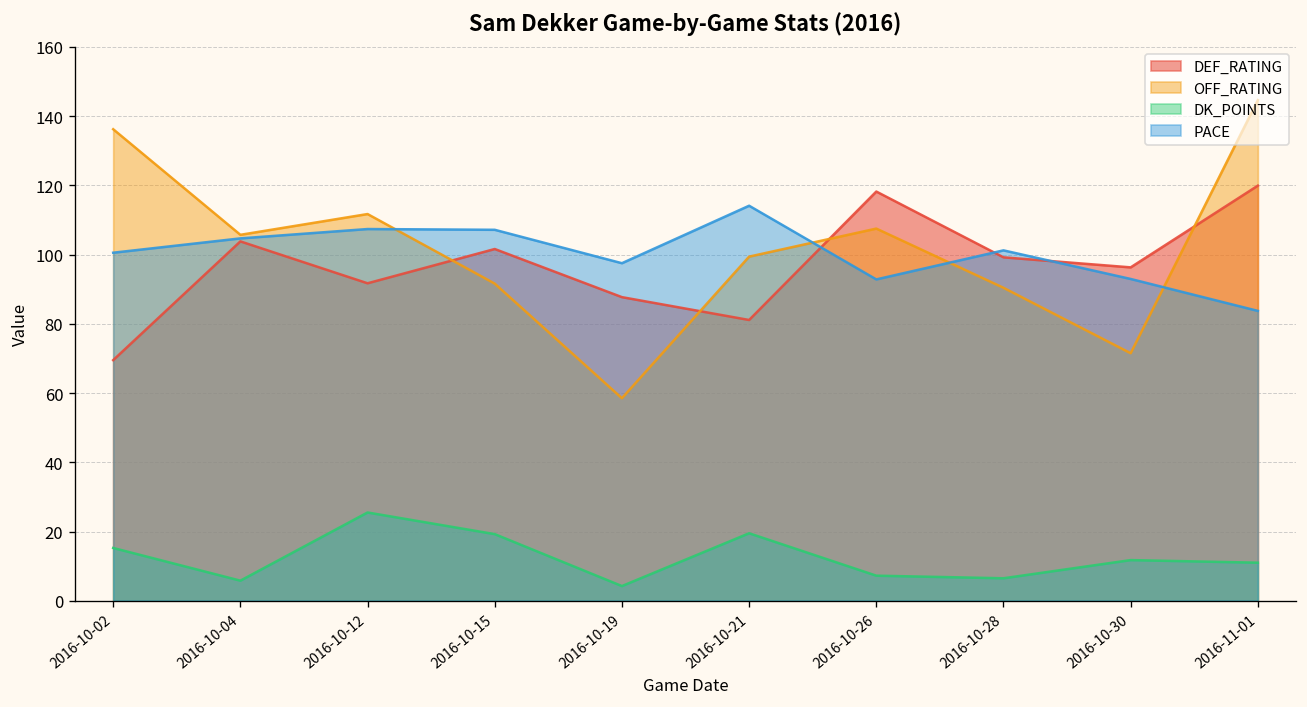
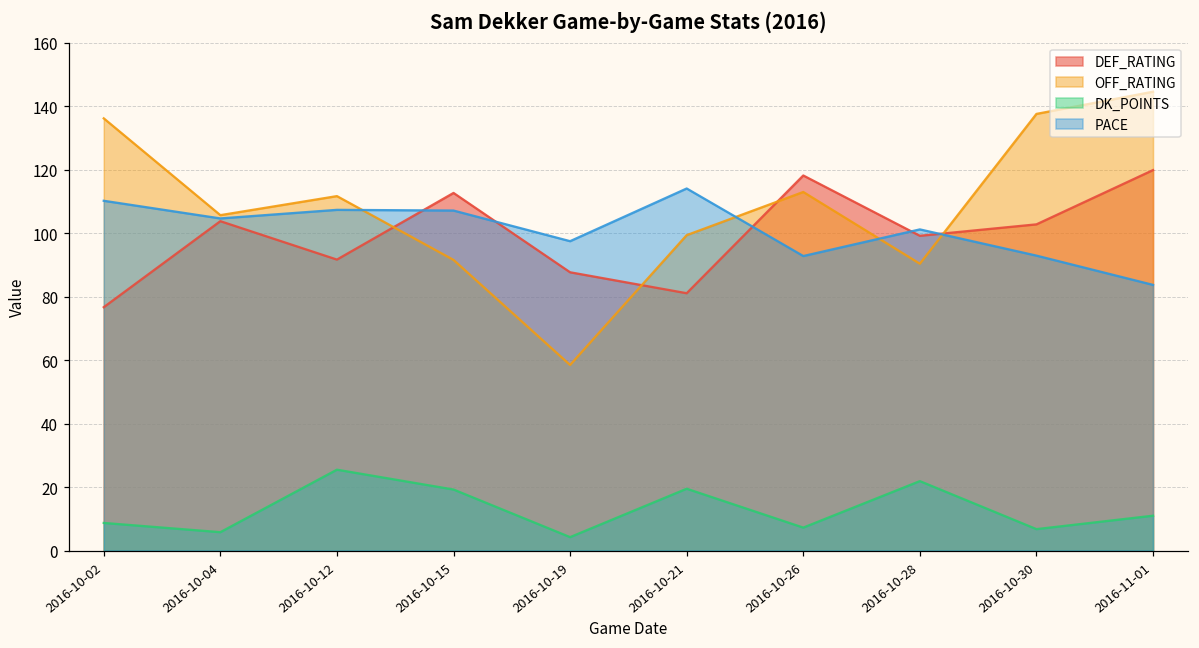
  {
    "DEF_RATING": {
-     "2016-10-02": 70,
+     "2016-10-02": 77,
      "2016-10-12": 92,
-     "2016-10-15": 102,
+     "2016-10-15": 113,
      "2016-10-19": 88,
      "2016-10-21": 81,
      "2016-10-26": 118,
      "2016-10-28": 99,
-     "2016-10-30": 96,
+     "2016-10-30": 103,
      "2016-11-01": 120
    },
    "OFF_RATING": {
      "2016-10-02": 136,
      "2016-10-04": 106,
      "2016-10-12": 112,
      "2016-10-15": 92,
      "2016-10-19": 59,
      "2016-10-21": 99,
-     "2016-10-26": 108,
+     "2016-10-26": 113,
      "2016-10-28": 90,
-     "2016-10-30": 72
+     "2016-10-30": 138
    },
    "DK_POINTS": {
-     "2016-10-02": 15,
+     "2016-10-02": 9,
      "2016-10-04": 6,
      "2016-10-12": 26,
      "2016-10-15": 19,
      "2016-10-19": 4,
      "2016-10-21": 20,
      "2016-10-26": 7,
-     "2016-10-28": 7,
-     "2016-10-30": 12,
+     "2016-10-28": 22,
+     "2016-10-30": 7,
      "2016-11-01": 11
    },
    "PACE": {
-     "2016-10-02": 101,
+     "2016-10-02": 110,
      "2016-10-12": 107,
      "2016-10-15": 107,
      "2016-10-19": 98,
      "2016-10-21": 114,
      "2016-10-26": 93,
      "2016-10-28": 101,
      "2016-10-30": 93,
      "2016-11-01": 84
    }
  }
